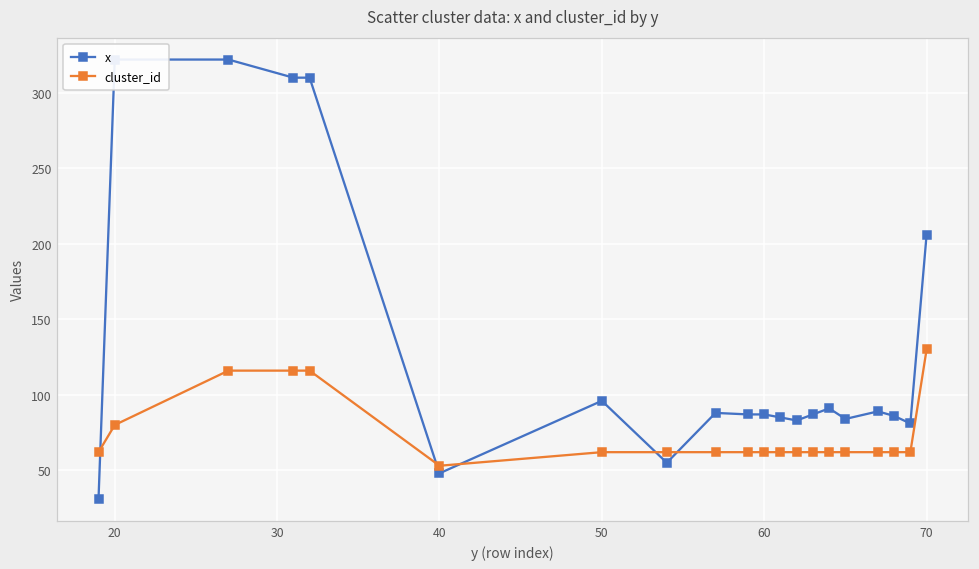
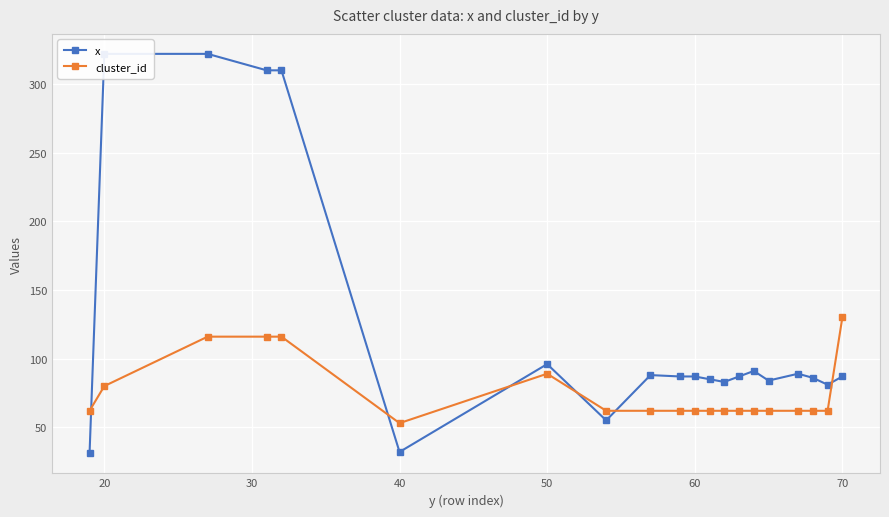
  {
    "x": {
-     "40": 48,
+     "40": 32,
      "50": 96,
      "60": 87,
-     "70": 206
+     "70": 87
    },
    "cluster_id": {
      "20": 80,
      "40": 53,
-     "50": 62,
+     "50": 89,
      "60": 62,
      "70": 130
    }
  }
